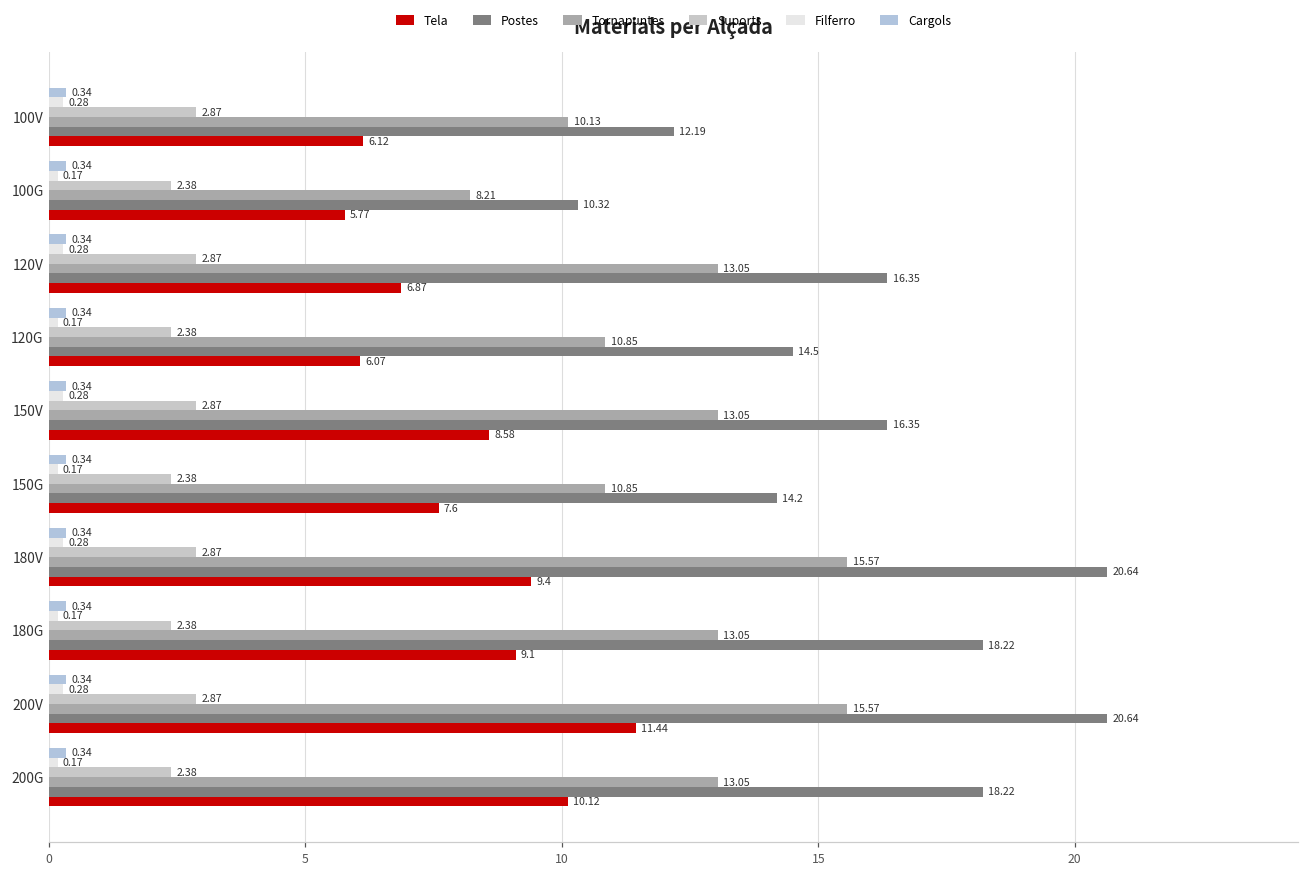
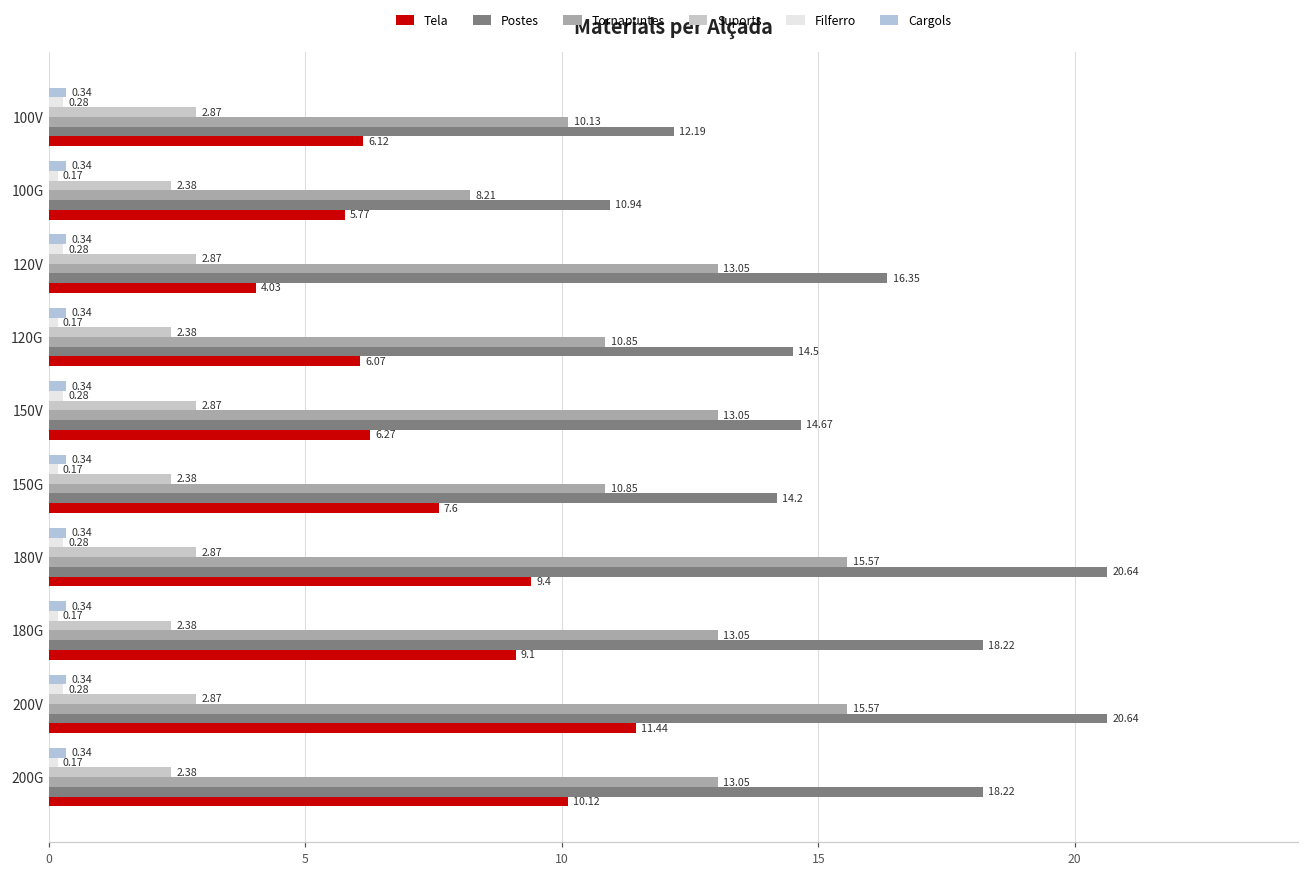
  {
    "Tela": {
      "100V": 6.12,
      "100G": 5.77,
-     "120V": 6.87,
+     "120V": 4.03,
      "120G": 6.07,
-     "150V": 8.58,
+     "150V": 6.27,
      "150G": 7.6,
      "180V": 9.4,
      "180G": 9.1,
      "200V": 11.44,
      "200G": 10.12
    },
    "Postes": {
      "100V": 12.19,
-     "100G": 10.32,
+     "100G": 10.94,
      "120V": 16.35,
      "120G": 14.5,
-     "150V": 16.35,
+     "150V": 14.67,
      "150G": 14.2,
      "180V": 20.64,
      "180G": 18.22,
      "200V": 20.64,
      "200G": 18.22
    }
  }
